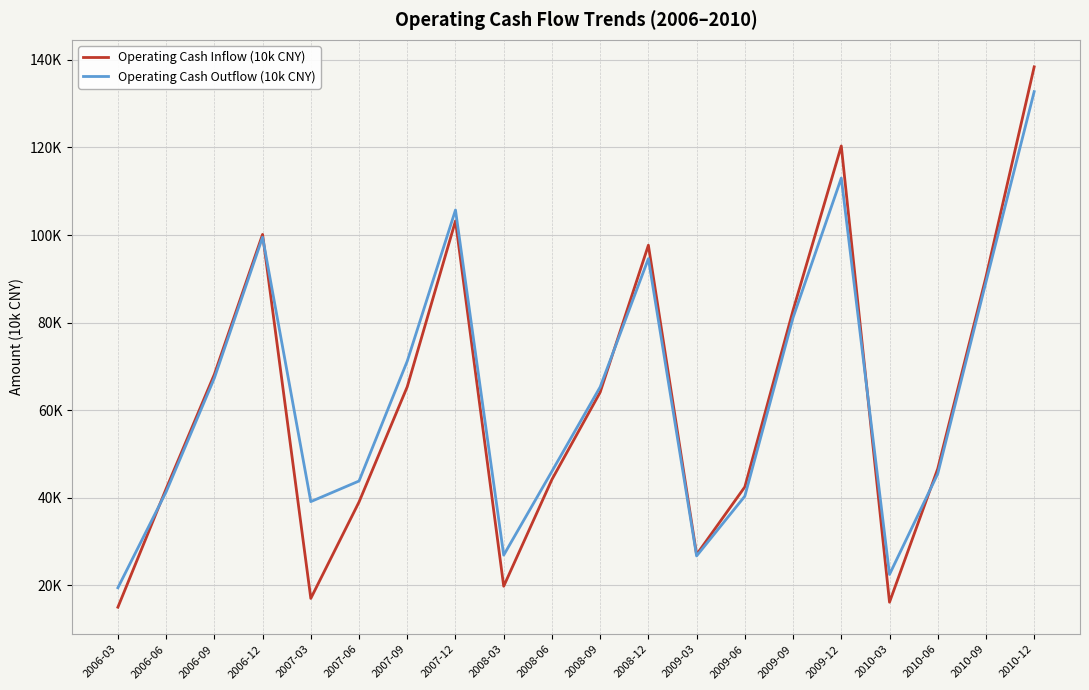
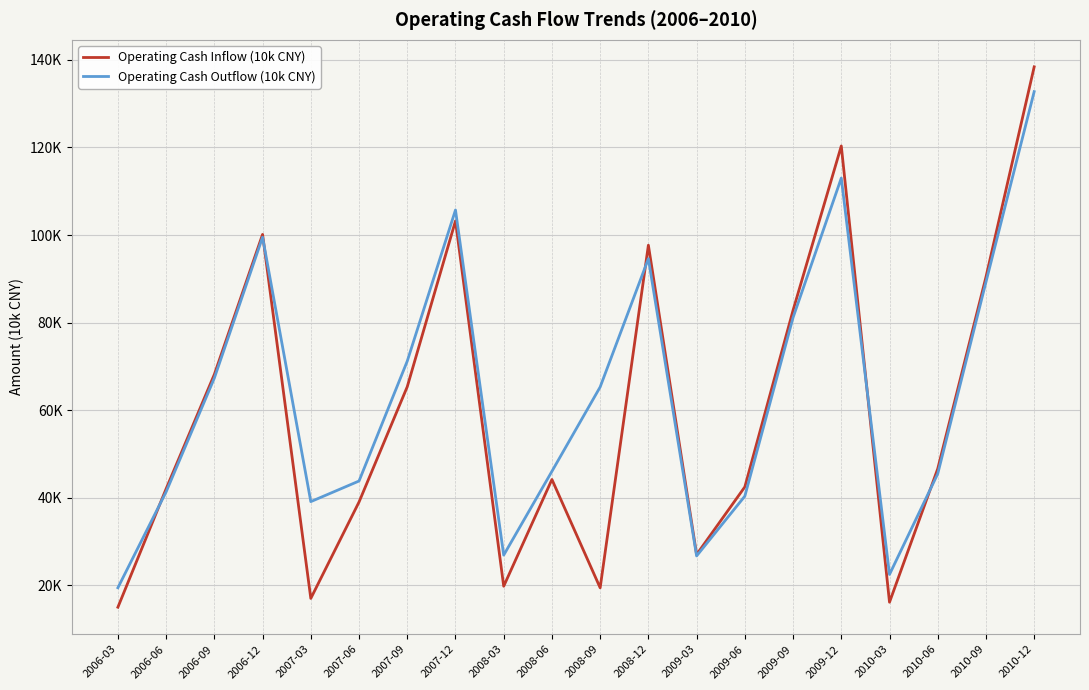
  {
    "Operating Cash Inflow (10k CNY)": {
      "2006-03": 15000,
      "2006-06": 42000,
      "2006-09": 68000,
      "2006-12": 100000,
      "2007-03": 17000,
      "2007-06": 39000,
      "2007-09": 65000,
      "2007-12": 103000,
      "2008-03": 20000,
      "2008-06": 44000,
-     "2008-09": 64000,
+     "2008-09": 19000,
      "2008-12": 98000,
      "2009-06": 42000,
      "2009-09": 83000,
      "2009-12": 120000,
      "2010-03": 16000,
      "2010-06": 47000,
      "2010-09": 90000,
      "2010-12": 138000
    },
    "Operating Cash Outflow (10k CNY)": {
      "2006-03": 19000,
      "2006-06": 41000,
      "2006-09": 67000,
      "2006-12": 100000,
      "2007-03": 39000,
      "2007-06": 44000,
      "2007-09": 71000,
      "2007-12": 106000,
      "2008-03": 27000,
      "2008-06": 46000,
      "2008-09": 65000,
      "2008-12": 95000,
      "2009-06": 40000,
      "2009-09": 81000,
      "2009-12": 113000,
      "2010-03": 22000,
      "2010-06": 45000,
      "2010-09": 89000,
      "2010-12": 133000
    }
  }
